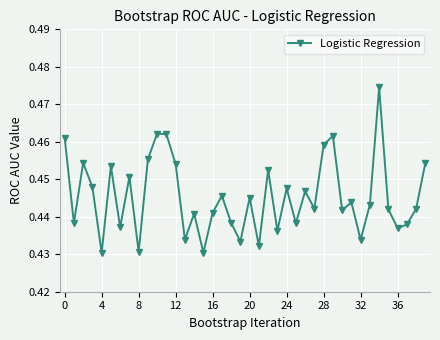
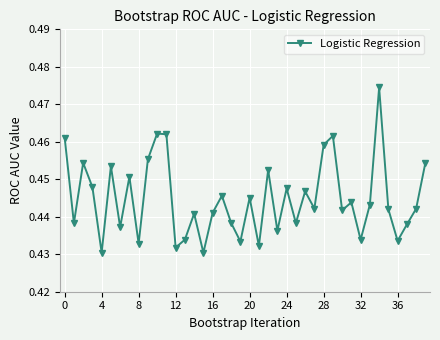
  {
    "0": 0.461,
    "4": 0.430,
-   "8": 0.431,
-   "12": 0.454,
+   "8": 0.433,
+   "12": 0.432,
    "16": 0.441,
    "20": 0.445,
    "24": 0.448,
    "28": 0.459,
    "32": 0.434,
-   "36": 0.437
+   "36": 0.434
  }
